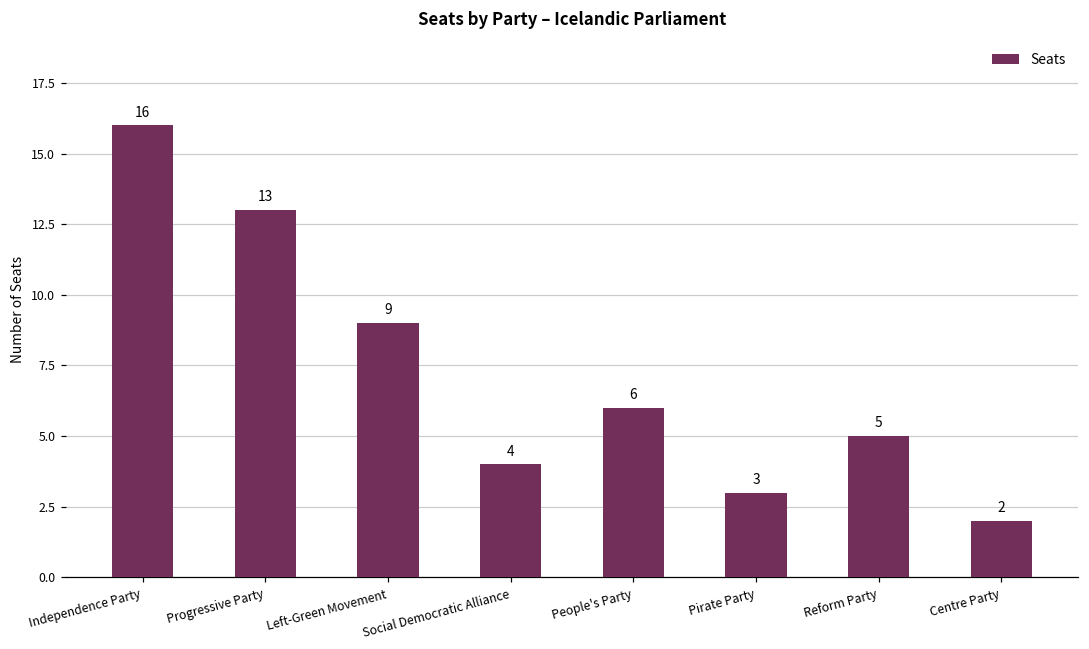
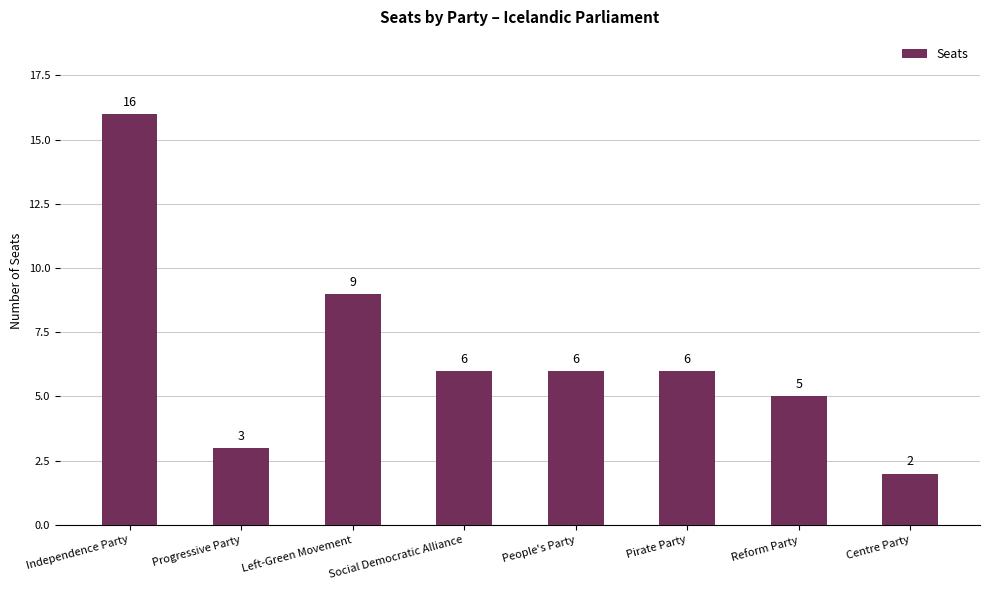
  {
    "Independence Party": 16,
-   "Progressive Party": 13,
+   "Progressive Party": 3,
    "Left-Green Movement": 9,
-   "Social Democratic Alliance": 4,
+   "Social Democratic Alliance": 6,
    "People's Party": 6,
-   "Pirate Party": 3,
+   "Pirate Party": 6,
    "Reform Party": 5,
    "Centre Party": 2
  }
